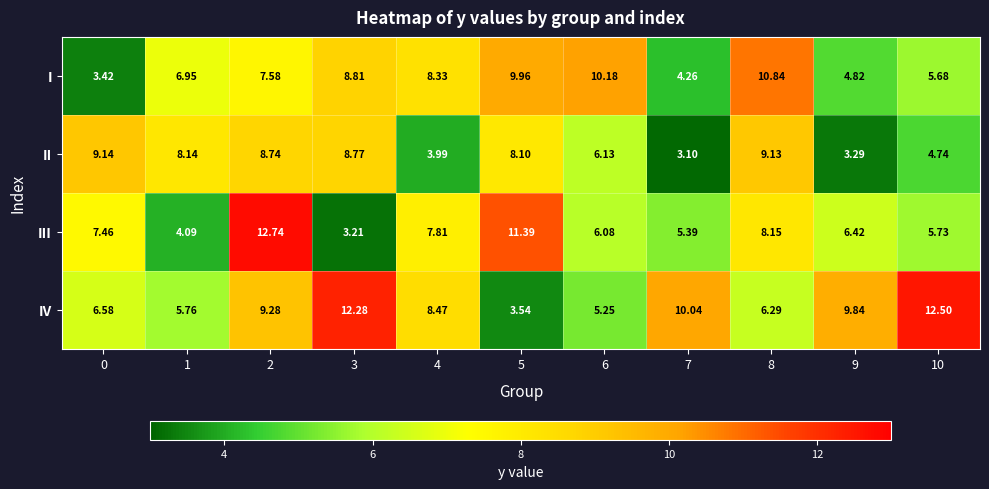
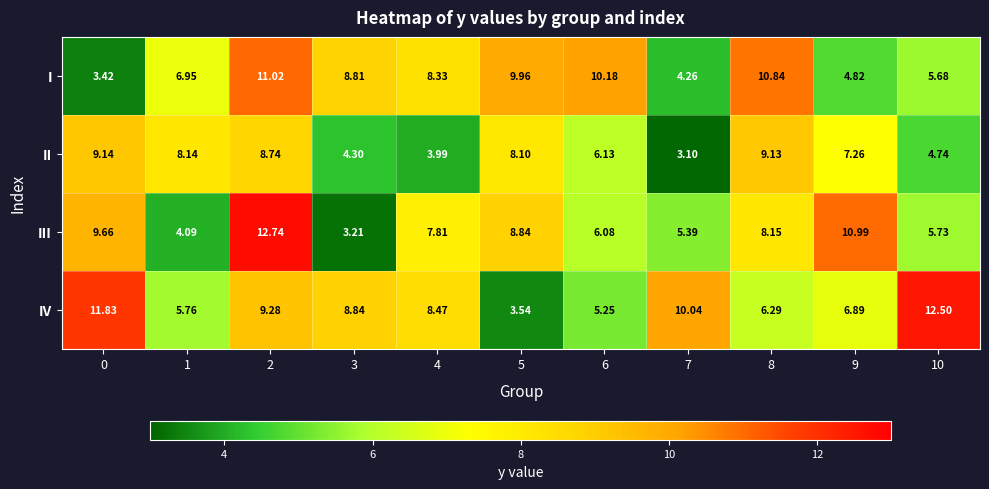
  {
    "I": {
      "0": 3.42,
      "1": 6.95,
-     "2": 7.58,
+     "2": 11.02,
      "3": 8.81,
      "4": 8.33,
      "5": 9.96,
      "6": 10.18,
      "7": 4.26,
      "8": 10.84,
      "9": 4.82,
      "10": 5.68
    },
    "II": {
      "0": 9.14,
      "1": 8.14,
      "2": 8.74,
-     "3": 8.77,
+     "3": 4.30,
      "4": 3.99,
      "5": 8.10,
      "6": 6.13,
      "7": 3.10,
      "8": 9.13,
-     "9": 3.29,
+     "9": 7.26,
      "10": 4.74
    },
    "III": {
-     "0": 7.46,
+     "0": 9.66,
      "1": 4.09,
      "2": 12.74,
      "3": 3.21,
      "4": 7.81,
-     "5": 11.39,
+     "5": 8.84,
      "6": 6.08,
      "7": 5.39,
      "8": 8.15,
-     "9": 6.42,
+     "9": 10.99,
      "10": 5.73
    },
    "IV": {
-     "0": 6.58,
+     "0": 11.83,
      "1": 5.76,
      "2": 9.28,
-     "3": 12.28,
+     "3": 8.84,
      "4": 8.47,
      "5": 3.54,
      "6": 5.25,
      "7": 10.04,
      "8": 6.29,
-     "9": 9.84,
+     "9": 6.89,
      "10": 12.50
    }
  }
